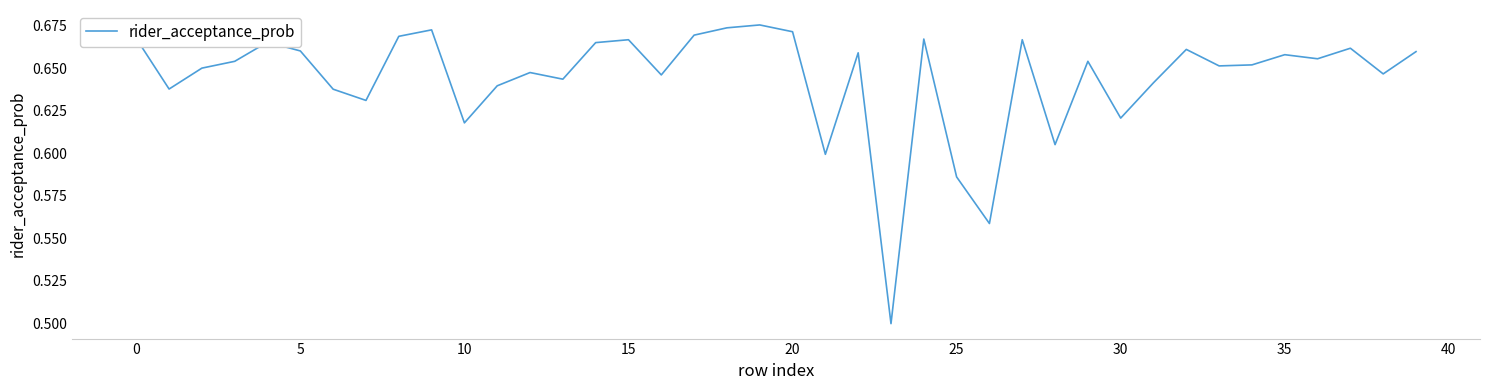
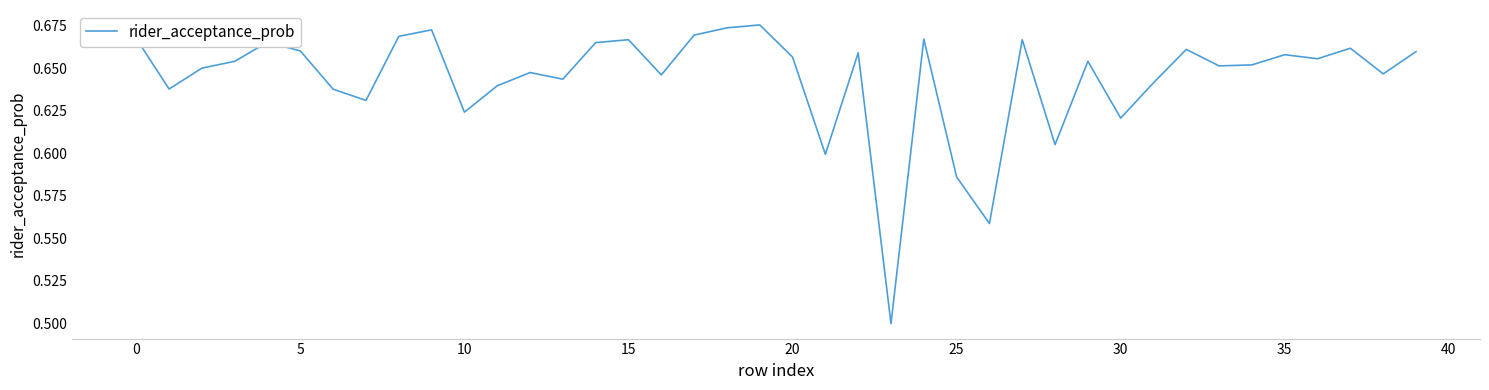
  {
    "5": 0.660,
-   "10": 0.618,
+   "10": 0.624,
    "15": 0.667,
-   "20": 0.672,
+   "20": 0.657,
    "25": 0.586,
    "30": 0.621,
    "35": 0.658
  }
